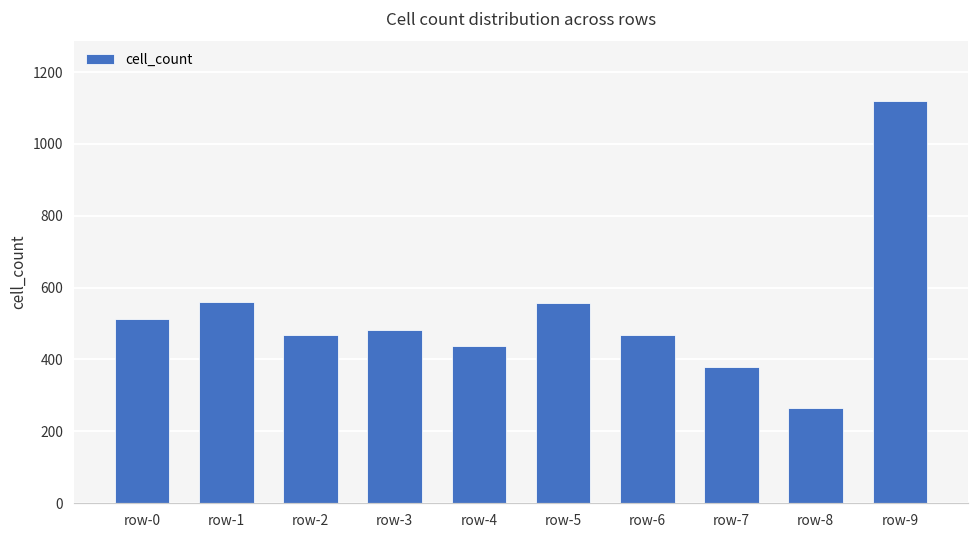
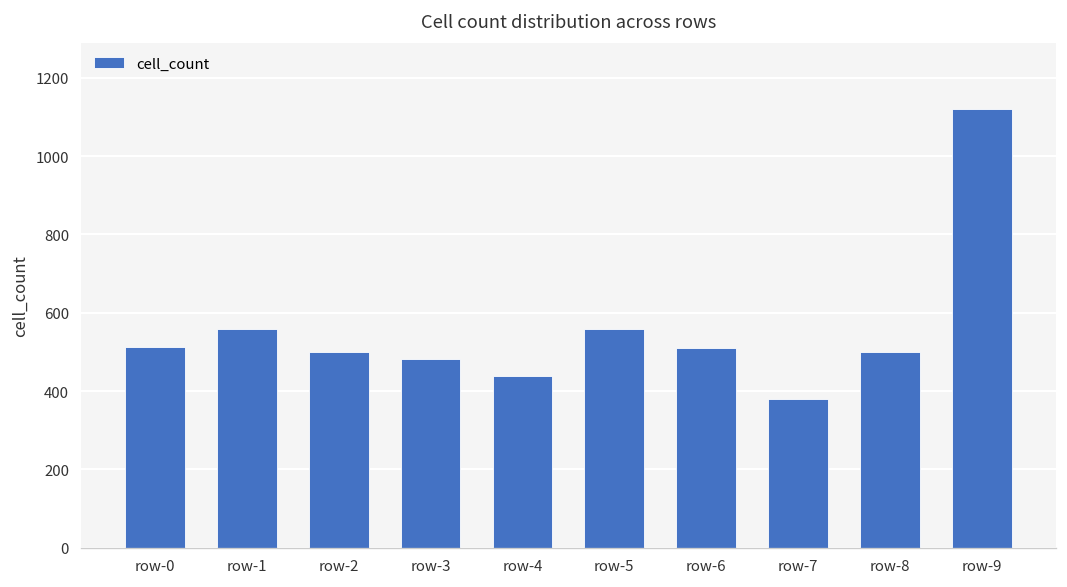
  {
    "row-0": 510,
    "row-1": 560,
-   "row-2": 470,
+   "row-2": 500,
    "row-3": 480,
    "row-4": 440,
    "row-5": 560,
-   "row-6": 470,
+   "row-6": 510,
    "row-7": 380,
-   "row-8": 270,
+   "row-8": 500,
    "row-9": 1120
  }
